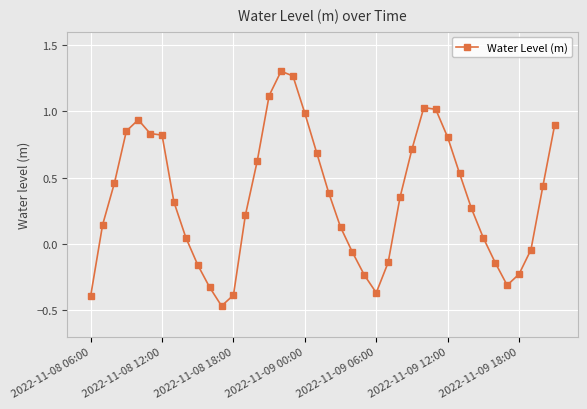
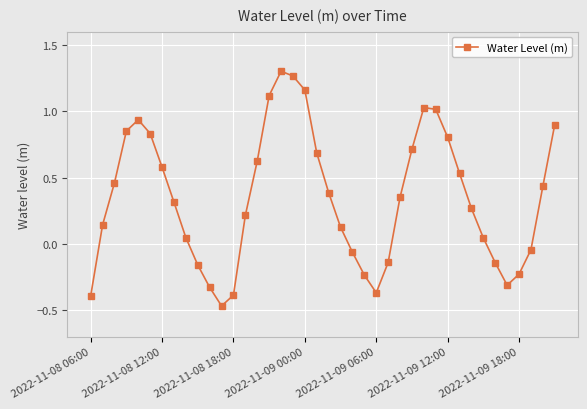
  {
    "2022-11-08 06:00": -0.39,
-   "2022-11-08 12:00": 0.82,
+   "2022-11-08 12:00": 0.58,
    "2022-11-08 18:00": -0.39,
-   "2022-11-09 00:00": 0.98,
+   "2022-11-09 00:00": 1.16,
    "2022-11-09 06:00": -0.37,
    "2022-11-09 12:00": 0.80,
    "2022-11-09 18:00": -0.23
  }
